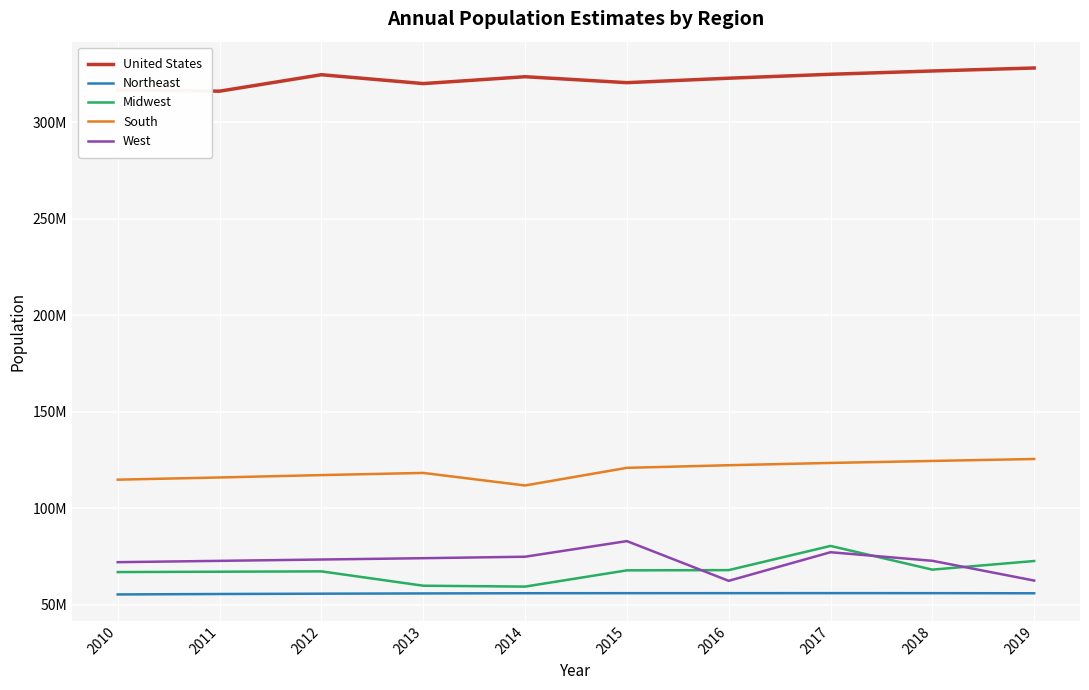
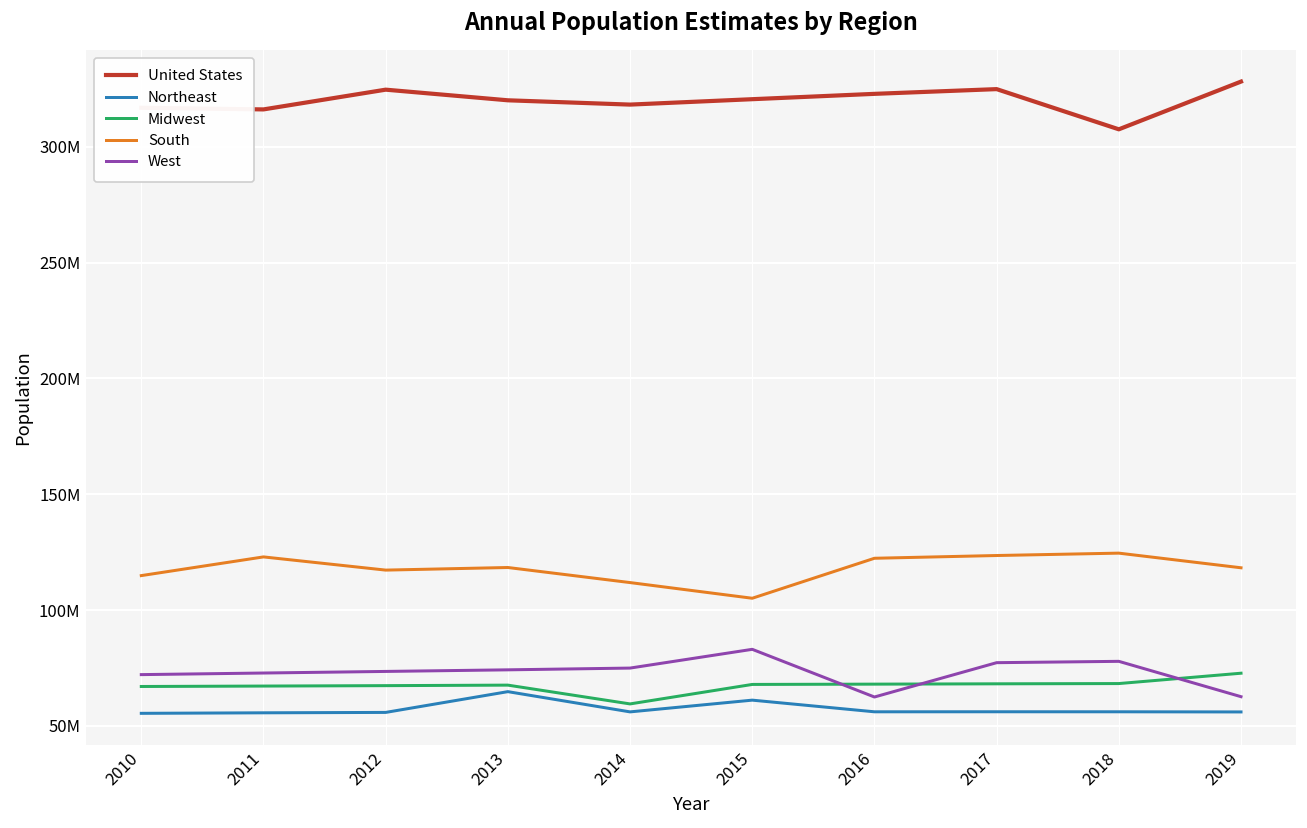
  {
    "United States": {
      "2011": 316000000,
      "2012": 325000000,
      "2013": 320000000,
-     "2014": 324000000,
+     "2014": 318000000,
      "2015": 321000000,
      "2016": 323000000,
      "2017": 325000000,
-     "2018": 327000000,
+     "2018": 308000000,
      "2019": 328000000
    },
    "Northeast": {
      "2010": 55000000,
      "2011": 56000000,
      "2012": 56000000,
-     "2013": 56000000,
+     "2013": 65000000,
      "2014": 56000000,
-     "2015": 56000000,
+     "2015": 61000000,
      "2016": 56000000,
      "2017": 56000000,
      "2018": 56000000,
      "2019": 56000000
    },
    "Midwest": {
      "2010": 67000000,
      "2011": 67000000,
      "2012": 67000000,
-     "2013": 60000000,
+     "2013": 68000000,
      "2014": 59000000,
      "2015": 68000000,
      "2016": 68000000,
-     "2017": 81000000,
+     "2017": 68000000,
      "2018": 68000000,
      "2019": 73000000
    },
    "South": {
      "2010": 115000000,
-     "2011": 116000000,
+     "2011": 123000000,
      "2012": 117000000,
      "2013": 118000000,
      "2014": 112000000,
-     "2015": 121000000,
+     "2015": 105000000,
      "2016": 122000000,
      "2017": 124000000,
      "2018": 125000000,
-     "2019": 126000000
+     "2019": 118000000
    },
    "West": {
      "2010": 72000000,
      "2011": 73000000,
      "2012": 73000000,
      "2013": 74000000,
      "2014": 75000000,
      "2015": 83000000,
      "2016": 62000000,
      "2017": 77000000,
-     "2018": 73000000,
+     "2018": 78000000,
      "2019": 63000000
    }
  }
